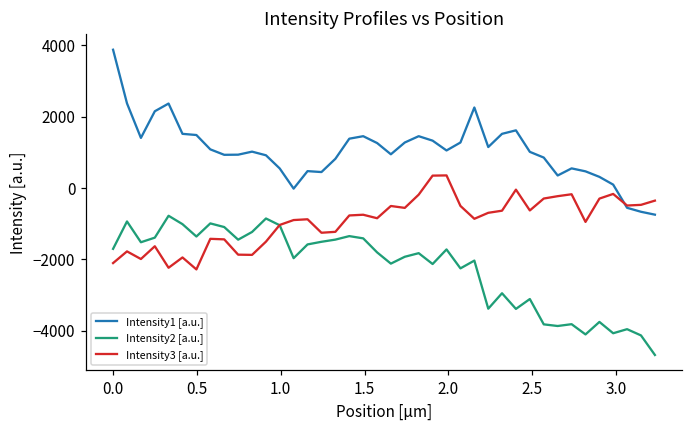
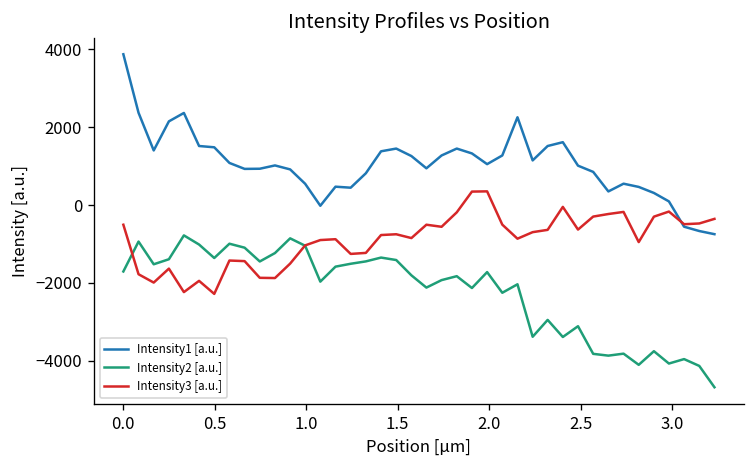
  {
    "Intensity1 [a.u.]": {
      "0.0": 3900
    },
    "Intensity2 [a.u.]": {
      "0.0": -1700
    },
    "Intensity3 [a.u.]": {
-     "0.0": -2100
+     "0.0": -500
    }
  }
